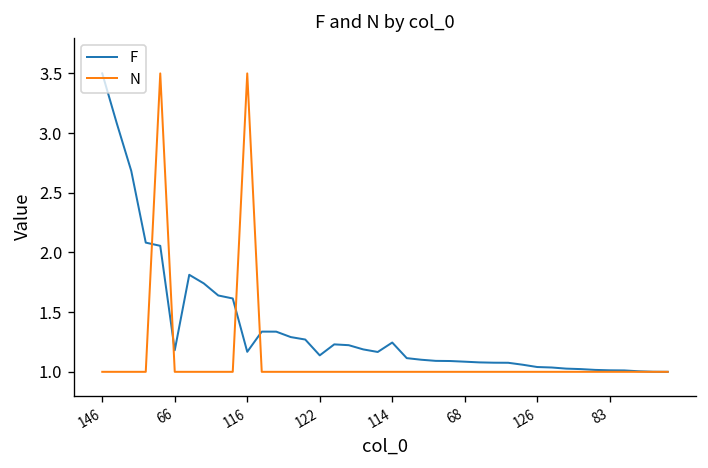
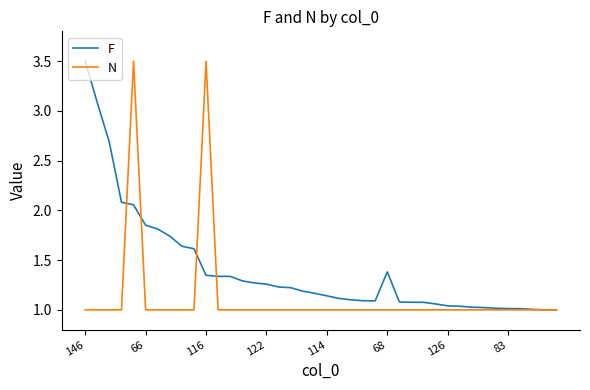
  {
    "F": {
-     "66": 1.2,
-     "116": 1.2,
-     "122": 1.1,
-     "114": 1.2,
-     "68": 1.1,
+     "66": 1.9,
+     "116": 1.3,
+     "122": 1.3,
+     "114": 1.1,
+     "68": 1.4,
      "126": 1.0
    },
    "N": {
      "146": 1.0,
      "66": 1.0,
      "116": 3.5,
      "122": 1.0,
      "114": 1.0,
      "68": 1.0,
      "126": 1.0
    }
  }
